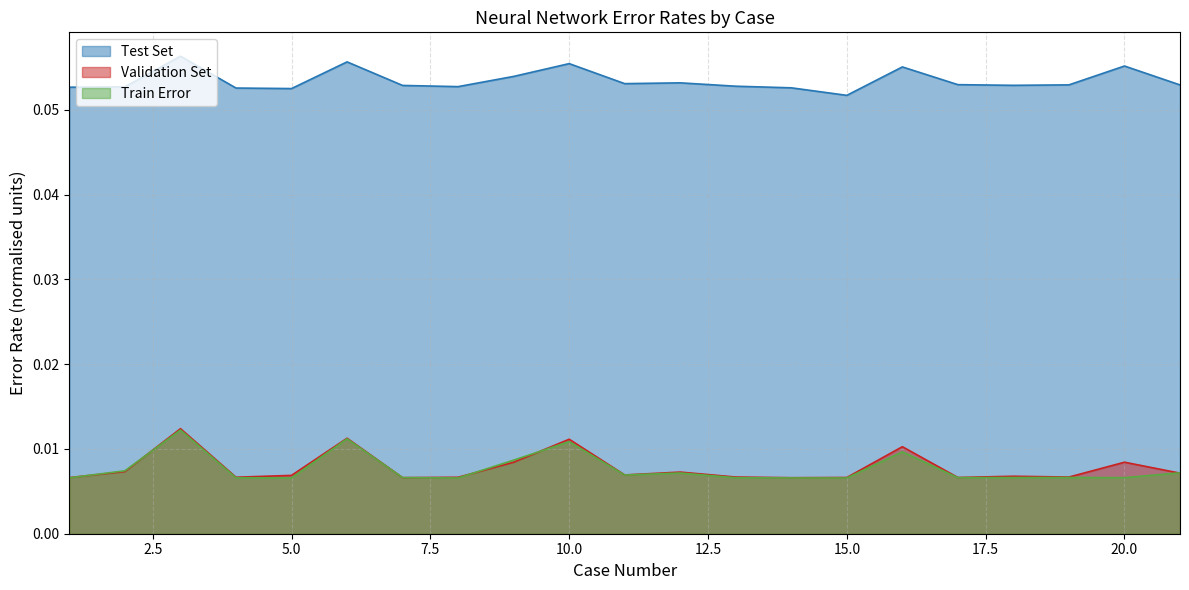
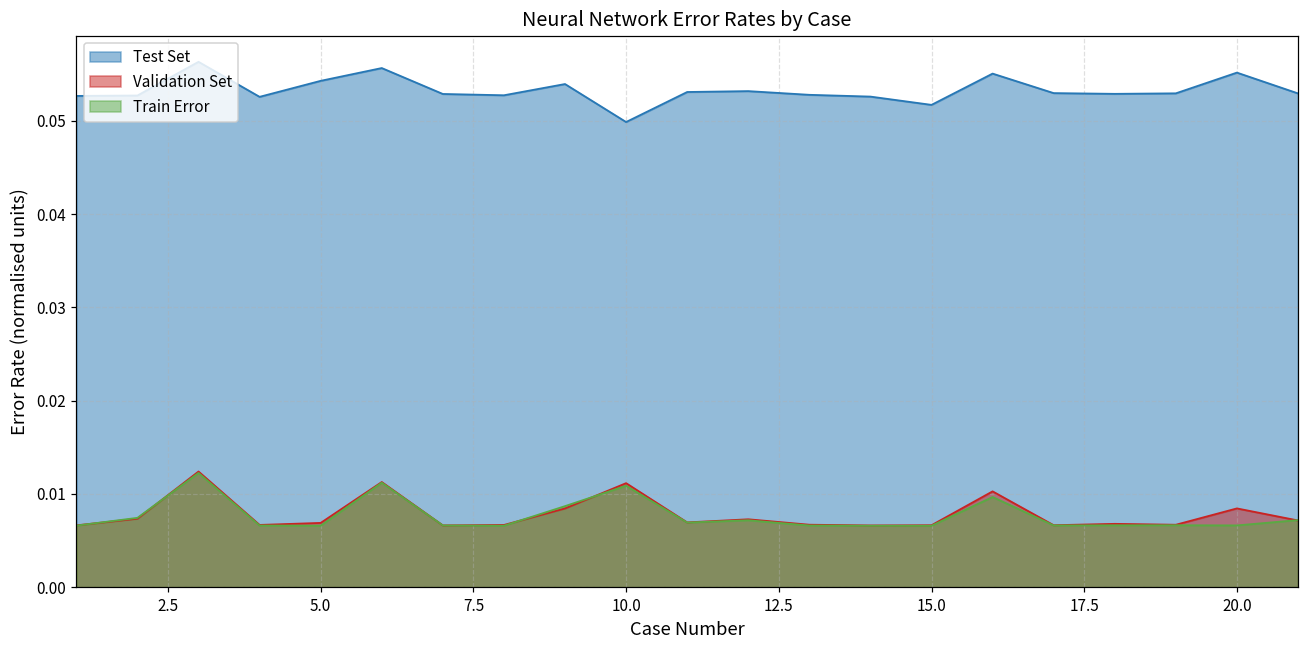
  {
    "Test Set": {
-     "5.0": 0.053,
-     "10.0": 0.055,
+     "5.0": 0.054,
+     "10.0": 0.050,
      "15.0": 0.052,
      "20.0": 0.055
    },
    "Validation Set": {
      "20.0": 0.008
    },
    "Train Error": {
      "20.0": 0.007
    }
  }
